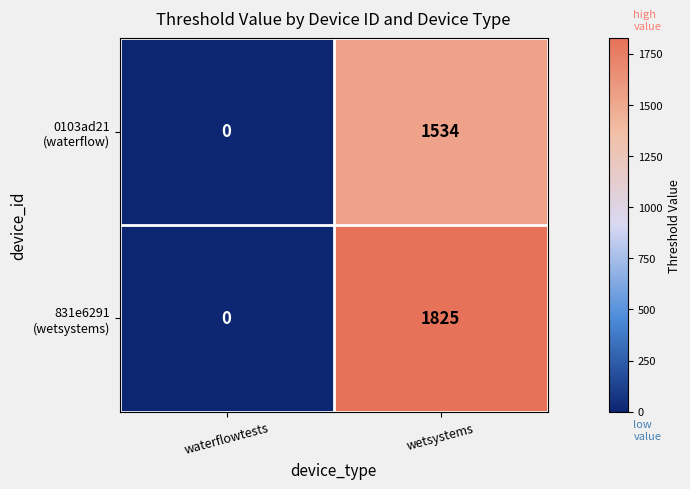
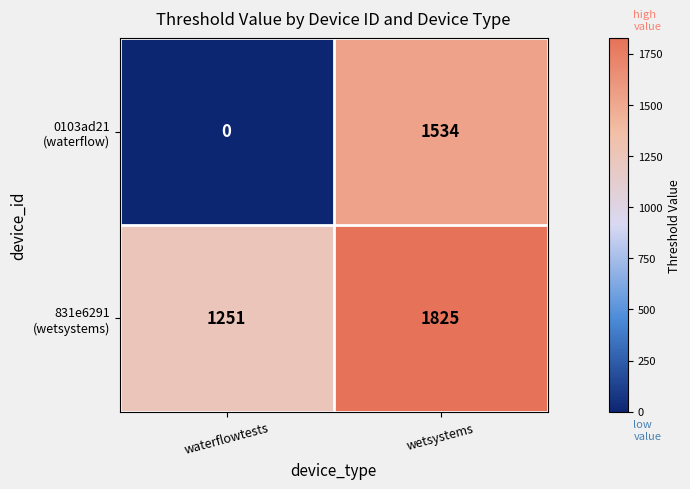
  {
    "0103ad21 (waterflow)": {
      "waterflowtests": 0,
      "wetsystems": 1534
    },
    "831e6291 (wetsystems)": {
-     "waterflowtests": 0,
+     "waterflowtests": 1251,
      "wetsystems": 1825
    }
  }
